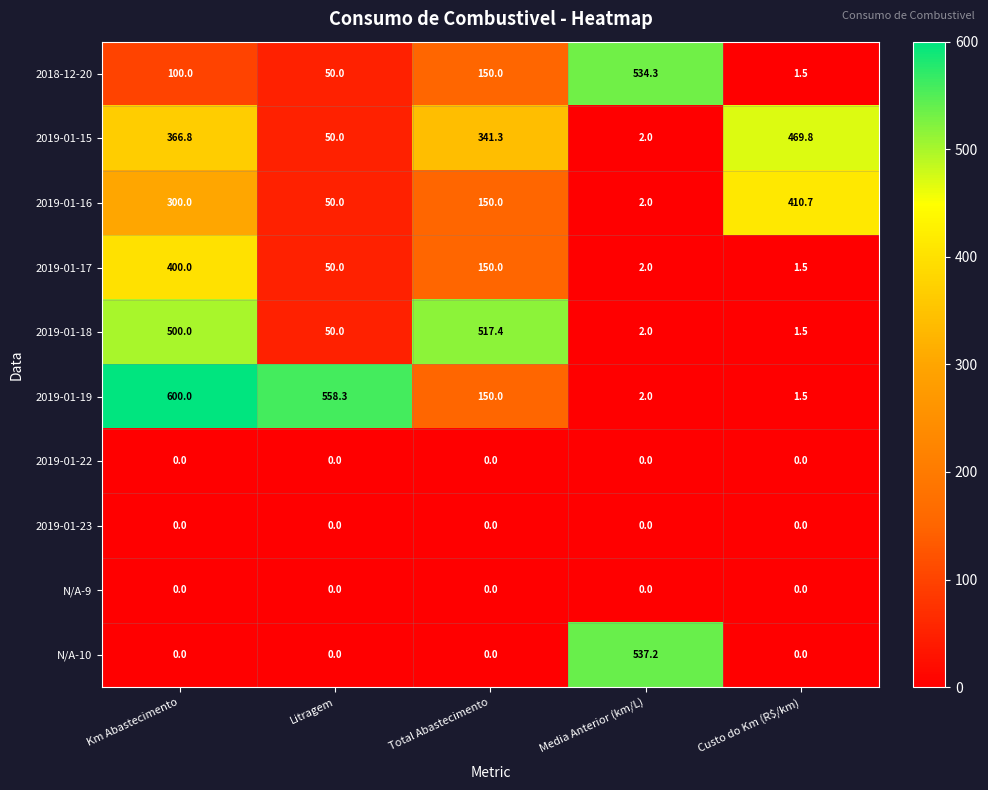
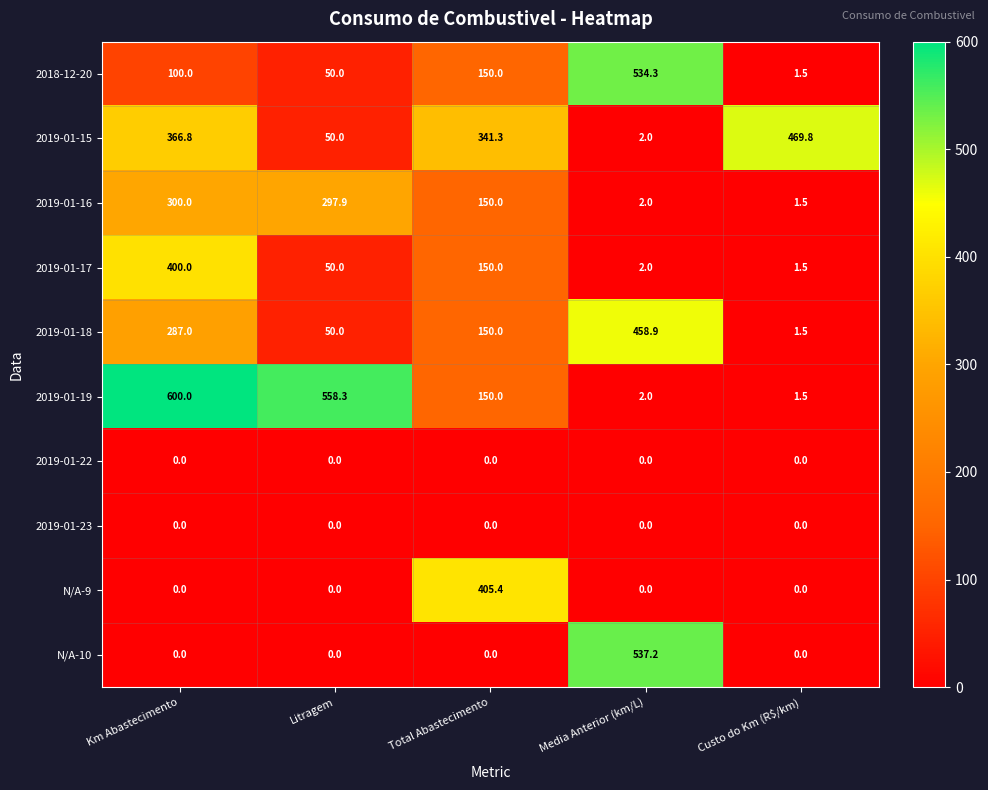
  {
    "2018-12-20": {
      "Km Abastecimento": 100.0,
      "Litragem": 50.0,
      "Total Abastecimento": 150.0,
      "Media Anterior (km/L)": 534.3,
      "Custo do Km (R$/km)": 1.5
    },
    "2019-01-15": {
      "Km Abastecimento": 366.8,
      "Litragem": 50.0,
      "Total Abastecimento": 341.3,
      "Media Anterior (km/L)": 2.0,
      "Custo do Km (R$/km)": 469.8
    },
    "2019-01-16": {
      "Km Abastecimento": 300.0,
-     "Litragem": 50.0,
+     "Litragem": 297.9,
      "Total Abastecimento": 150.0,
      "Media Anterior (km/L)": 2.0,
-     "Custo do Km (R$/km)": 410.7
+     "Custo do Km (R$/km)": 1.5
    },
    "2019-01-17": {
      "Km Abastecimento": 400.0,
      "Litragem": 50.0,
      "Total Abastecimento": 150.0,
      "Media Anterior (km/L)": 2.0,
      "Custo do Km (R$/km)": 1.5
    },
    "2019-01-18": {
-     "Km Abastecimento": 500.0,
+     "Km Abastecimento": 287.0,
      "Litragem": 50.0,
-     "Total Abastecimento": 517.4,
-     "Media Anterior (km/L)": 2.0,
+     "Total Abastecimento": 150.0,
+     "Media Anterior (km/L)": 458.9,
      "Custo do Km (R$/km)": 1.5
    },
    "2019-01-19": {
      "Km Abastecimento": 600.0,
      "Litragem": 558.3,
      "Total Abastecimento": 150.0,
      "Media Anterior (km/L)": 2.0,
      "Custo do Km (R$/km)": 1.5
    },
    "2019-01-22": {
      "Km Abastecimento": 0.0,
      "Litragem": 0.0,
      "Total Abastecimento": 0.0,
      "Media Anterior (km/L)": 0.0,
      "Custo do Km (R$/km)": 0.0
    },
    "2019-01-23": {
      "Km Abastecimento": 0.0,
      "Litragem": 0.0,
      "Total Abastecimento": 0.0,
      "Media Anterior (km/L)": 0.0,
      "Custo do Km (R$/km)": 0.0
    },
    "N/A-9": {
      "Km Abastecimento": 0.0,
      "Litragem": 0.0,
-     "Total Abastecimento": 0.0,
+     "Total Abastecimento": 405.4,
      "Media Anterior (km/L)": 0.0,
      "Custo do Km (R$/km)": 0.0
    },
    "N/A-10": {
      "Km Abastecimento": 0.0,
      "Litragem": 0.0,
      "Total Abastecimento": 0.0,
      "Media Anterior (km/L)": 537.2,
      "Custo do Km (R$/km)": 0.0
    }
  }
